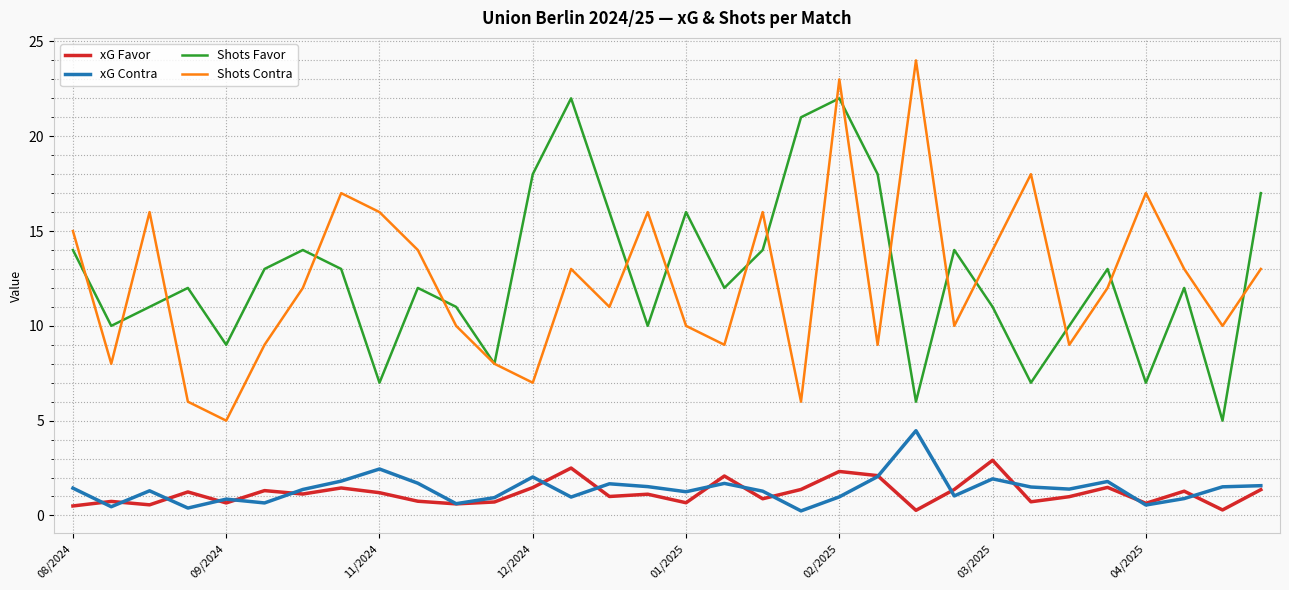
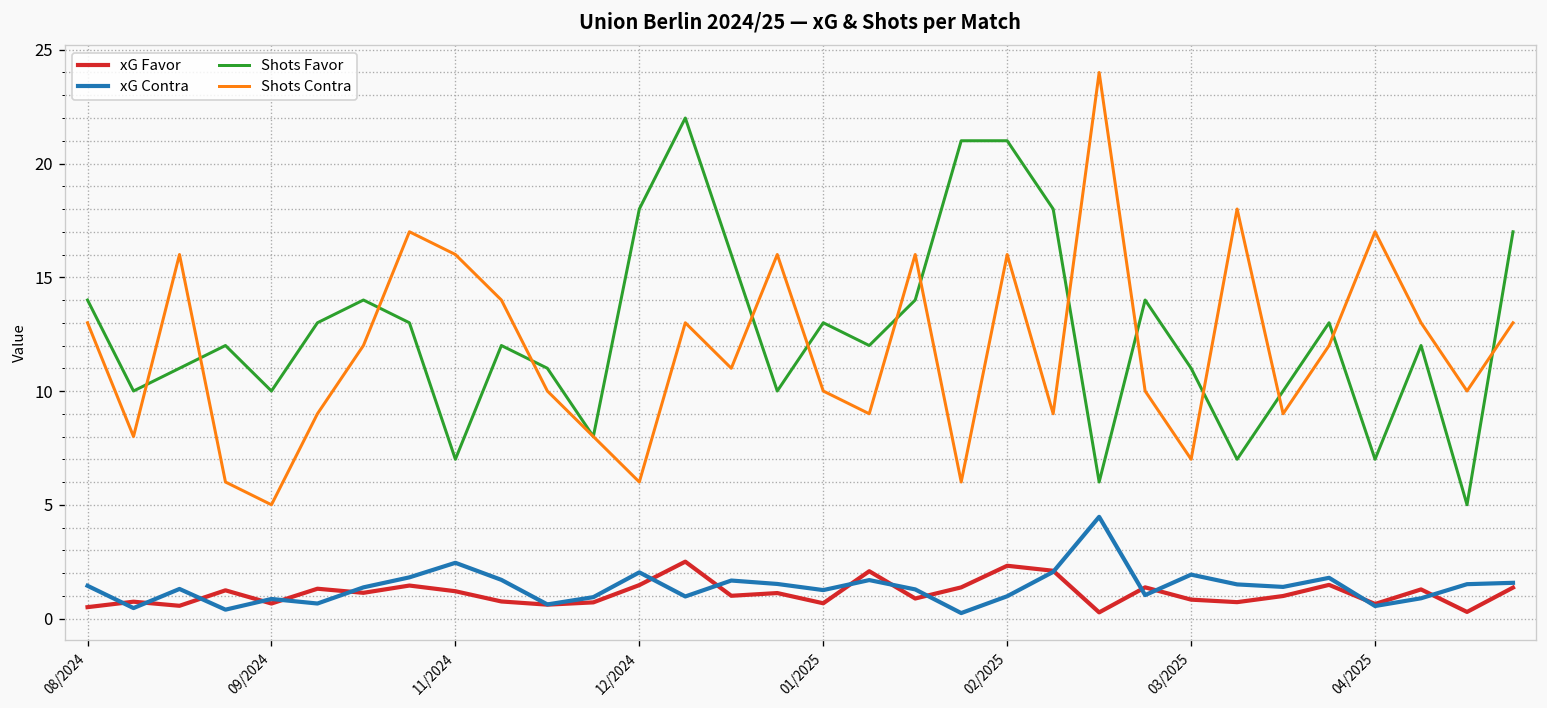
  {
    "xG Favor": {
      "08/2024": 0.5,
      "09/2024": 0.7,
      "11/2024": 1.2,
      "12/2024": 1.5,
      "01/2025": 0.7,
      "02/2025": 2.3,
-     "03/2025": 2.9
+     "03/2025": 0.8
    },
    "xG Contra": {
      "08/2024": 1.4,
      "09/2024": 0.9,
      "11/2024": 2.5,
      "12/2024": 2.0,
      "01/2025": 1.3,
      "02/2025": 1.0,
      "03/2025": 1.9
    },
    "Shots Favor": {
      "08/2024": 14,
-     "09/2024": 9,
+     "09/2024": 10,
      "11/2024": 7,
      "12/2024": 18,
-     "01/2025": 16,
-     "02/2025": 22,
+     "01/2025": 13,
+     "02/2025": 21,
      "03/2025": 11,
      "04/2025": 7
    },
    "Shots Contra": {
-     "08/2024": 15,
+     "08/2024": 13,
      "09/2024": 5,
      "11/2024": 16,
-     "12/2024": 7,
+     "12/2024": 6,
      "01/2025": 10,
-     "02/2025": 23,
-     "03/2025": 14,
+     "02/2025": 16,
+     "03/2025": 7,
      "04/2025": 17
    }
  }
